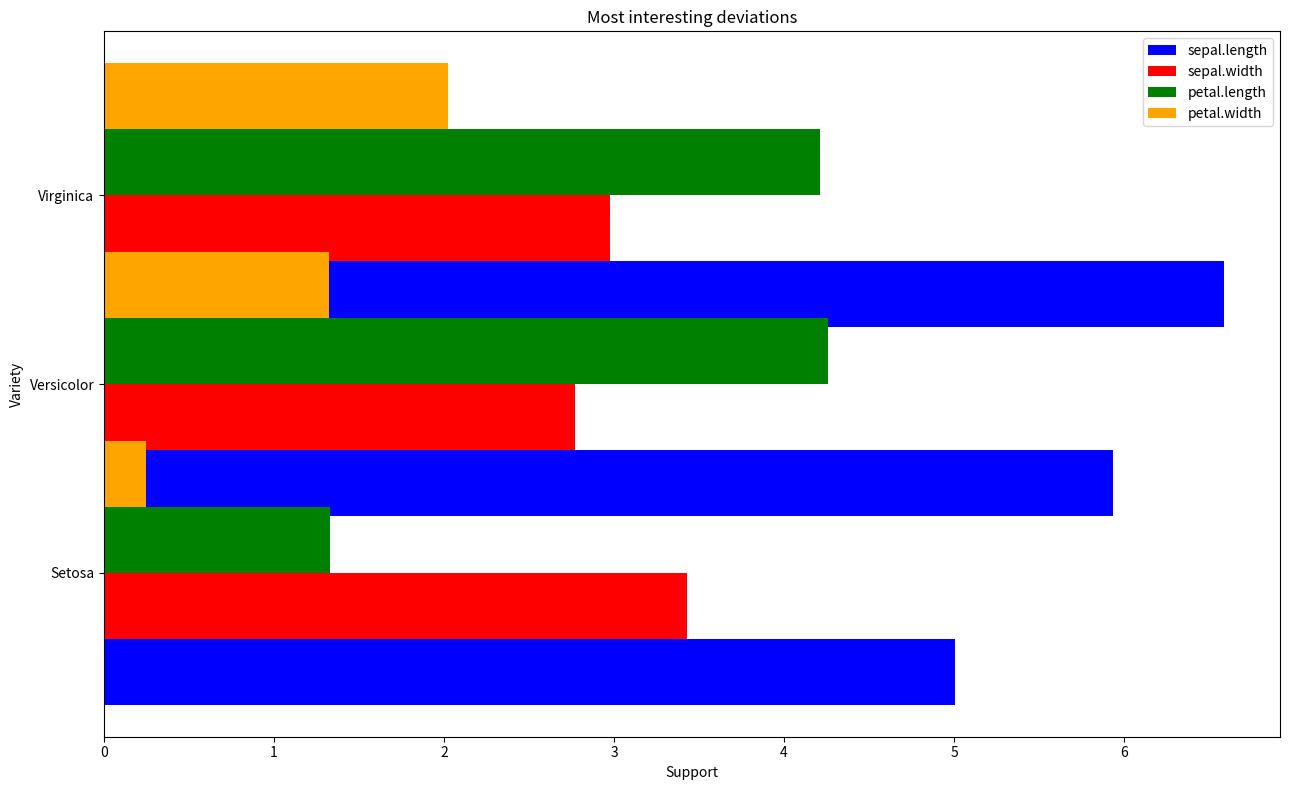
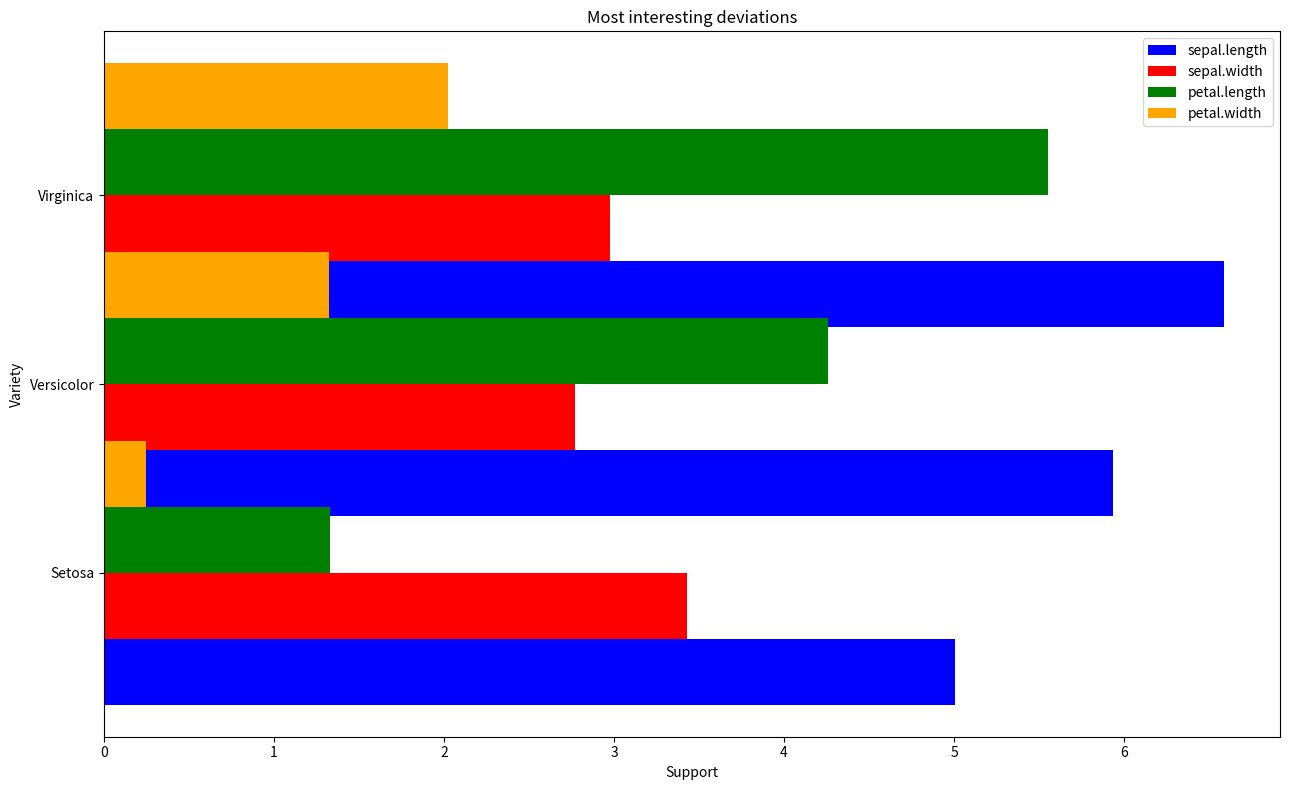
  {
    "sepal.width": {
      "Virginica": 2.97,
      "Versicolor": 2.77,
      "Setosa": 3.43
    },
    "petal.length": {
-     "Virginica": 4.21,
+     "Virginica": 5.55,
      "Versicolor": 4.26,
      "Setosa": 1.33
    }
  }
